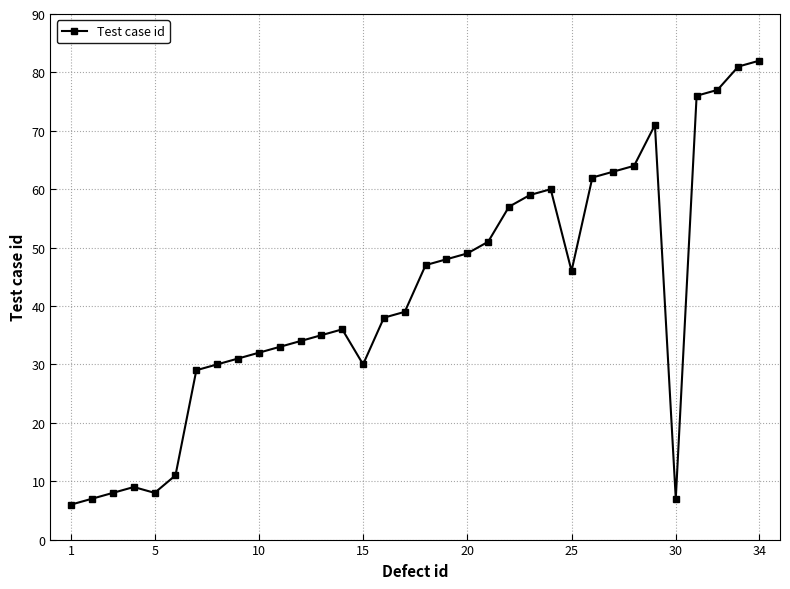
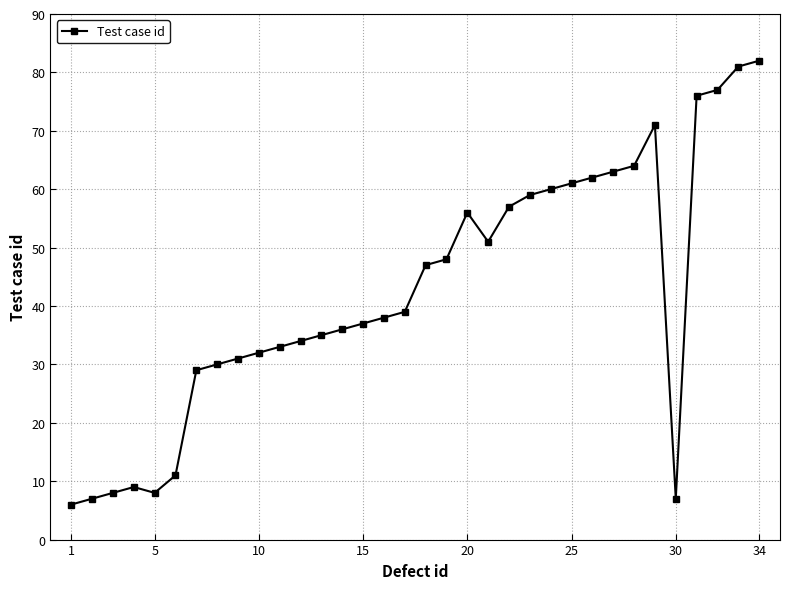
  {
    "1": 6,
    "5": 8,
    "10": 32,
-   "15": 30,
-   "20": 49,
-   "25": 46,
+   "15": 37,
+   "20": 56,
+   "25": 61,
    "30": 7,
    "34": 82
  }
